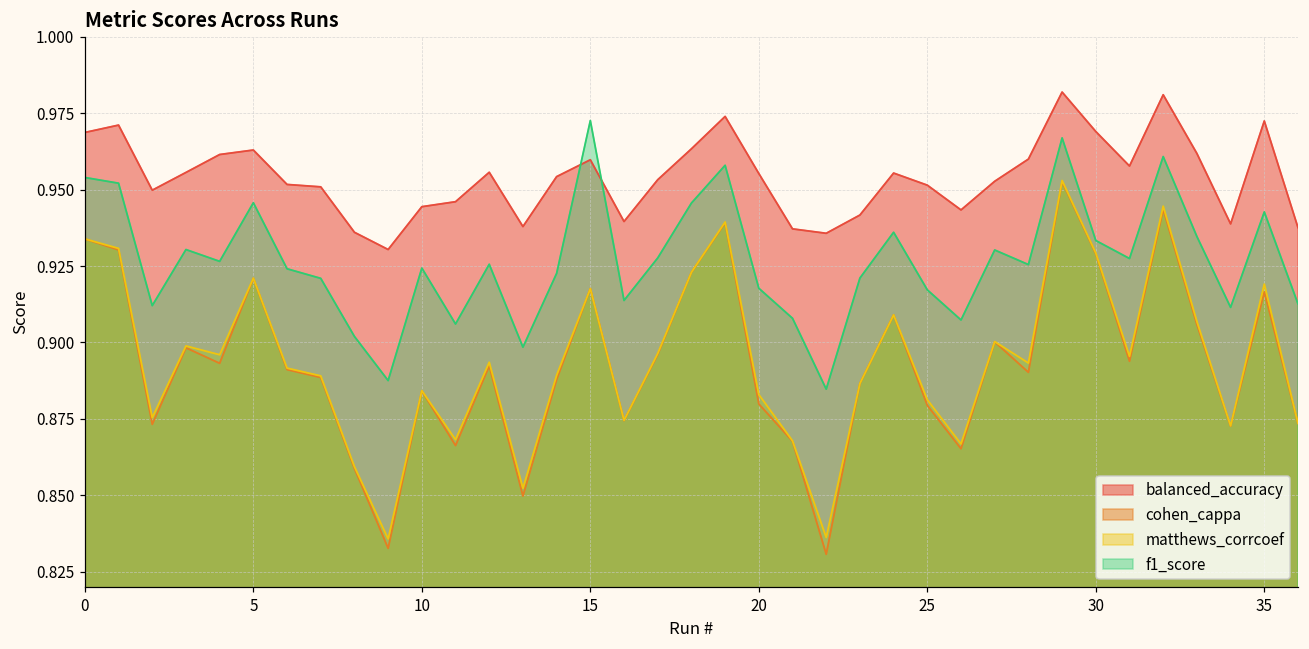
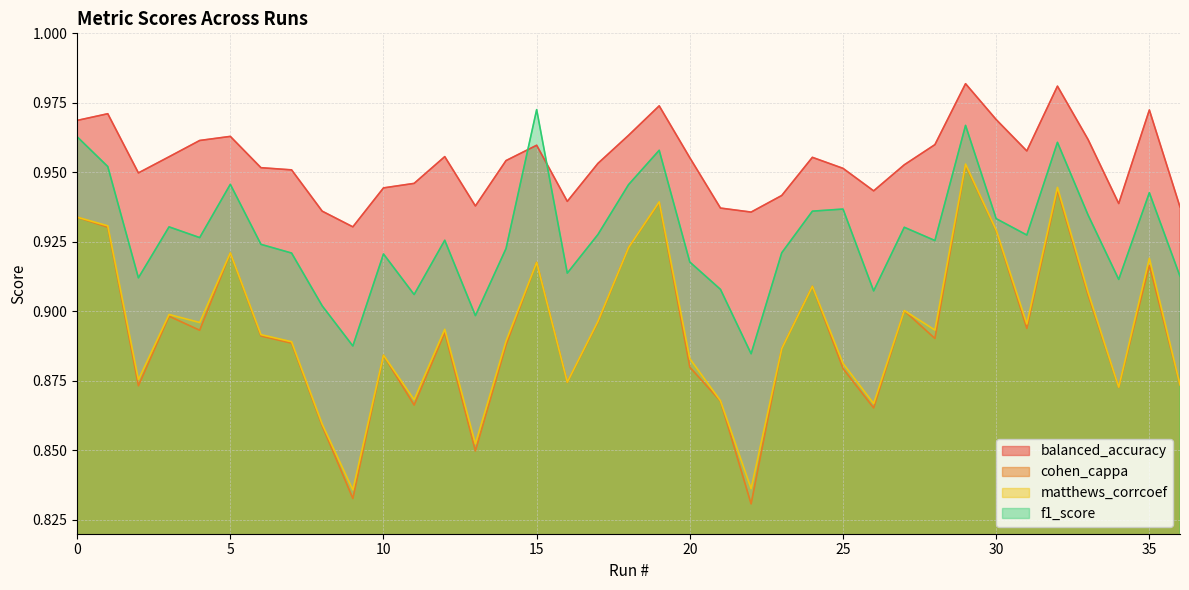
  {
    "f1_score": {
-     "0": 0.954,
+     "0": 0.963,
      "5": 0.946,
-     "10": 0.924,
+     "10": 0.921,
      "15": 0.973,
      "20": 0.918,
-     "25": 0.917,
+     "25": 0.937,
      "30": 0.933,
      "35": 0.943
    }
  }
